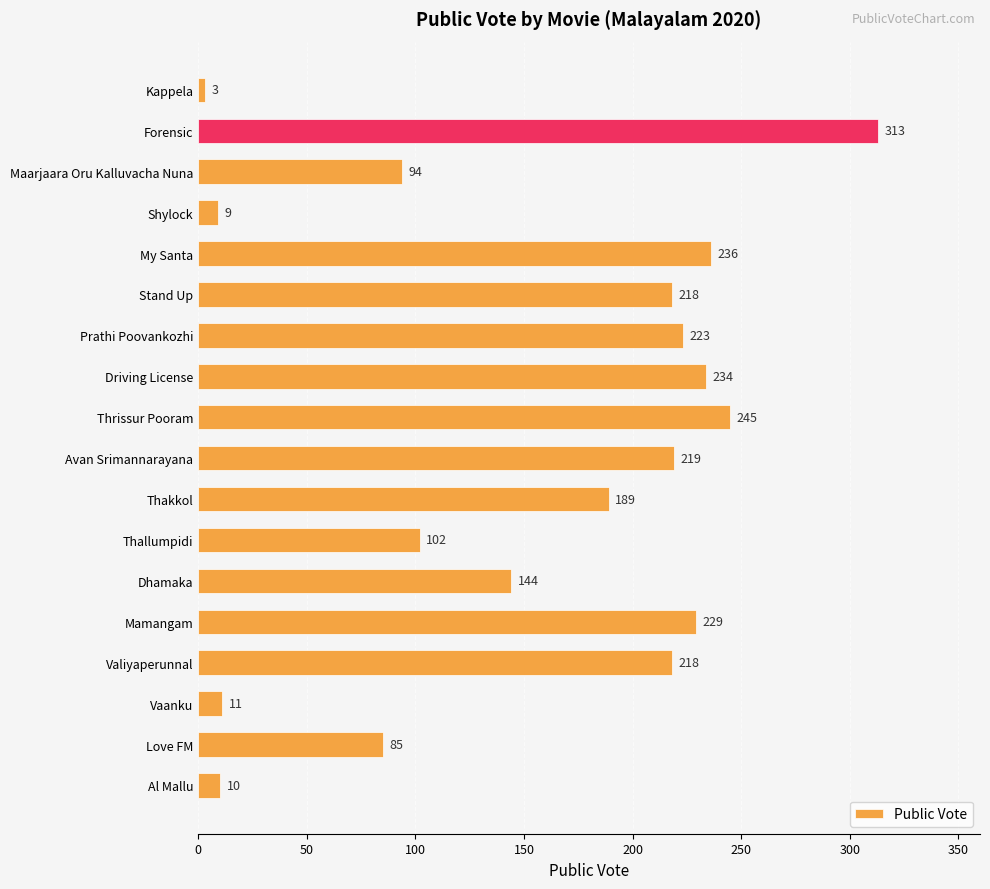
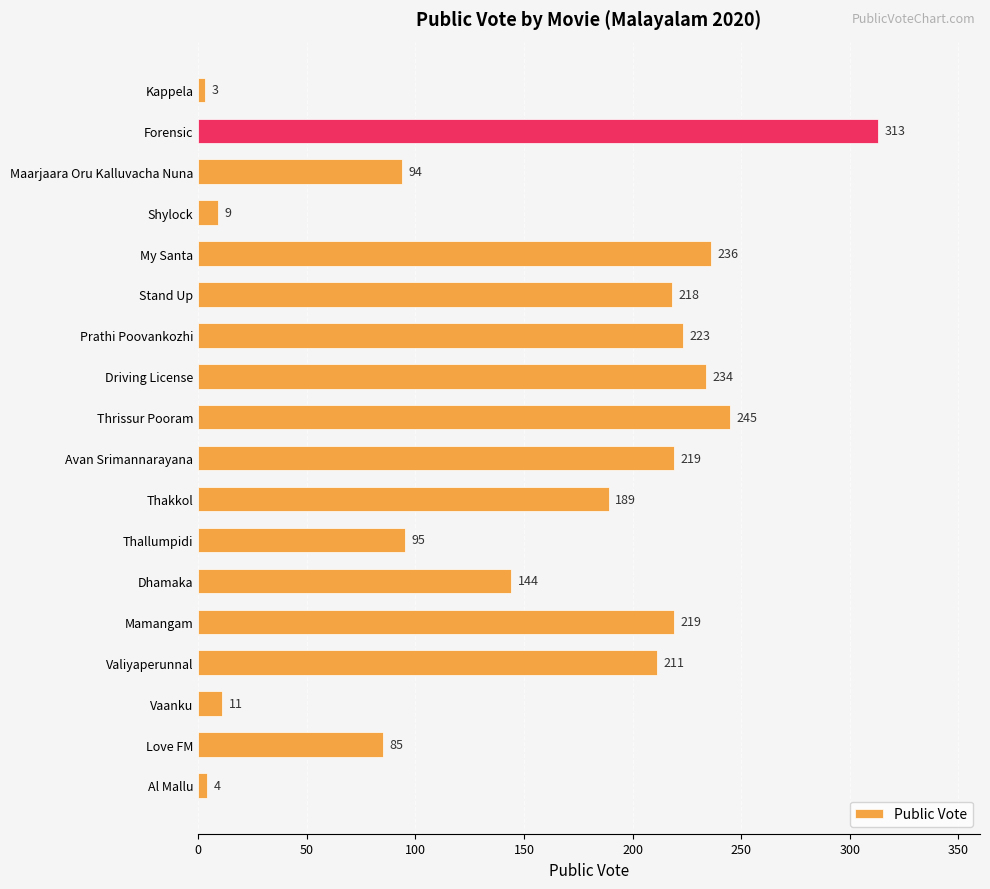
  {
    "Kappela": 3,
    "Forensic": 313,
    "Maarjaara Oru Kalluvacha Nuna": 94,
    "Shylock": 9,
    "My Santa": 236,
    "Stand Up": 218,
    "Prathi Poovankozhi": 223,
    "Driving License": 234,
    "Thrissur Pooram": 245,
    "Avan Srimannarayana": 219,
    "Thakkol": 189,
-   "Thallumpidi": 102,
+   "Thallumpidi": 95,
    "Dhamaka": 144,
-   "Mamangam": 229,
-   "Valiyaperunnal": 218,
+   "Mamangam": 219,
+   "Valiyaperunnal": 211,
    "Vaanku": 11,
    "Love FM": 85,
-   "Al Mallu": 10
+   "Al Mallu": 4
  }
